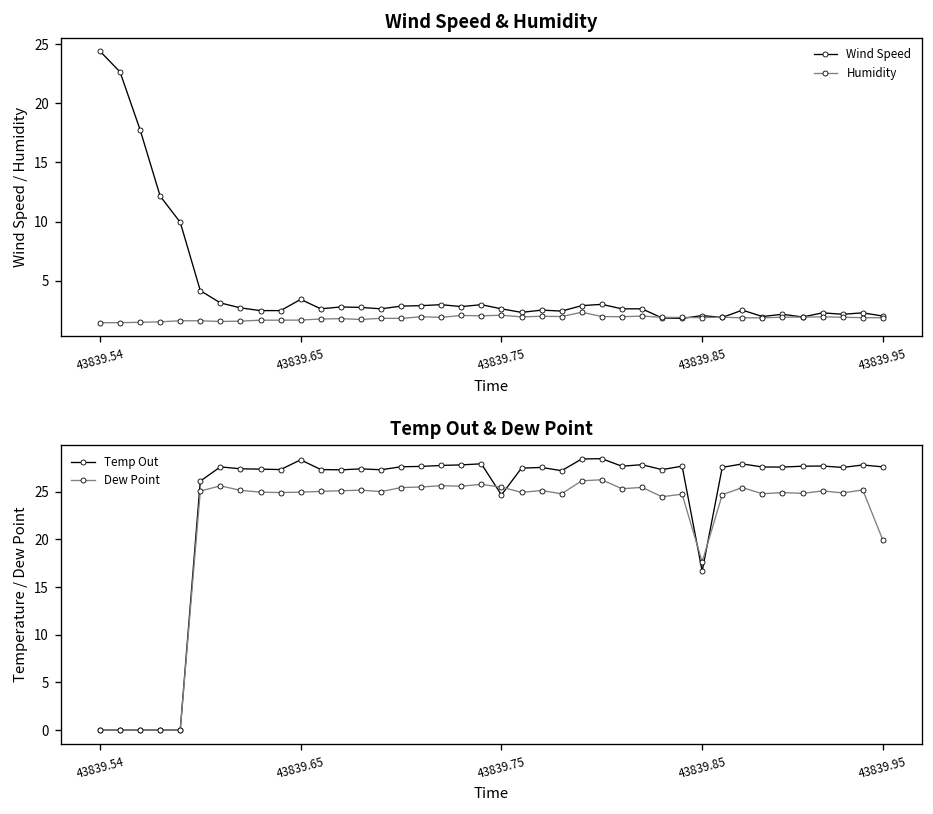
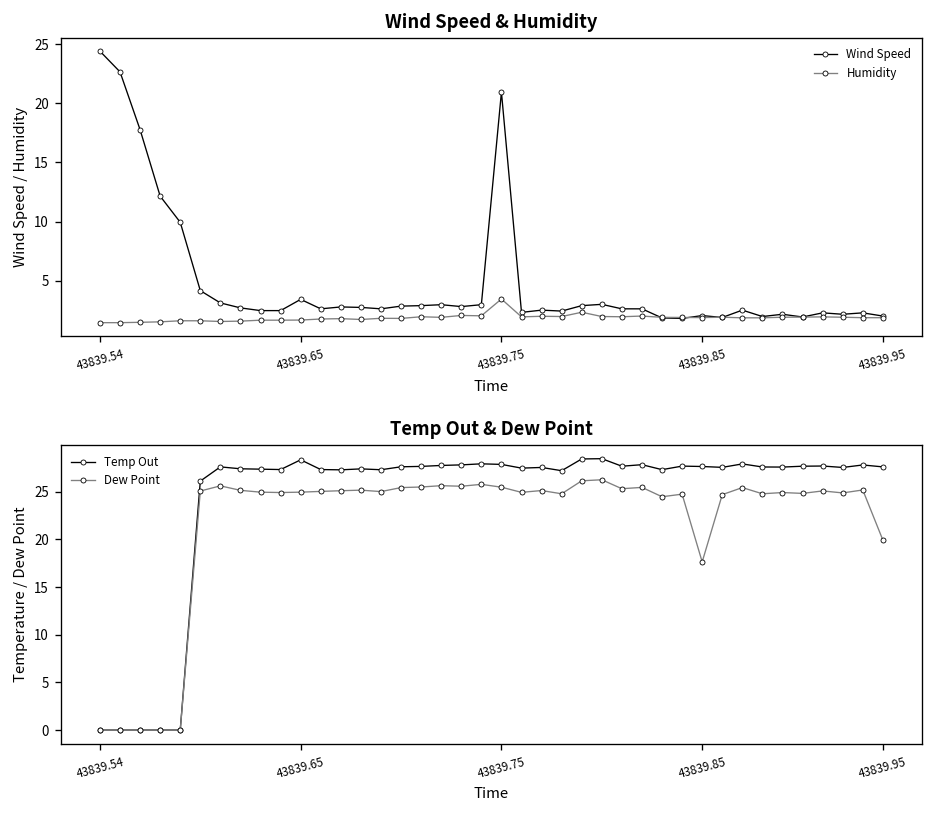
  {
    "Wind Speed & Humidity": {
      "Wind Speed": {
        "43839.54": 24,
        "43839.65": 3,
-       "43839.75": 3
+       "43839.75": 21
      },
      "Humidity": {
        "43839.54": 1,
        "43839.65": 2,
-       "43839.75": 2
+       "43839.75": 3
      }
    },
    "Temp Out & Dew Point": {
      "Temp Out": {
        "43839.65": 28,
-       "43839.75": 25,
-       "43839.85": 17,
+       "43839.75": 28,
+       "43839.85": 28,
        "43839.95": 28
      },
      "Dew Point": {
        "43839.65": 25,
        "43839.75": 25,
        "43839.85": 18,
        "43839.95": 20
      }
    }
  }
